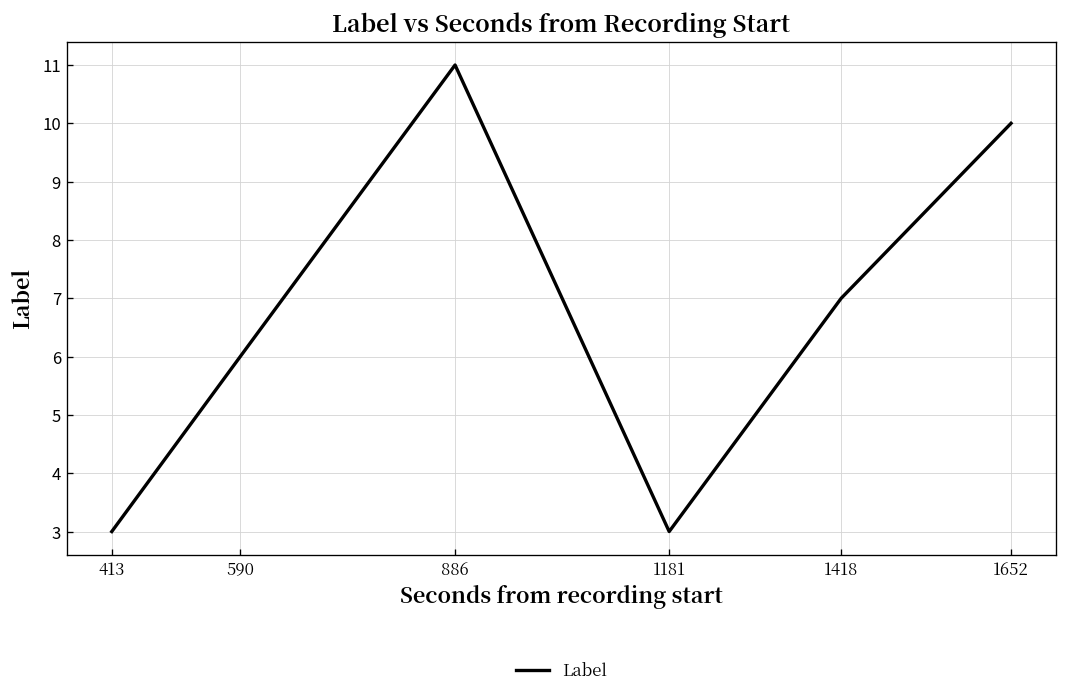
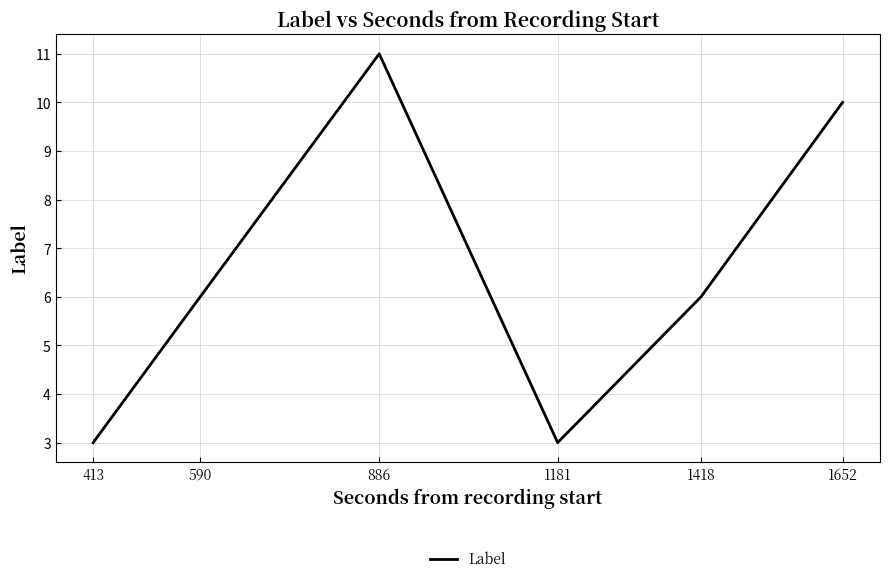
  {
    "413": 3,
    "590": 6,
    "886": 11,
    "1181": 3,
-   "1418": 7,
+   "1418": 6,
    "1652": 10
  }
